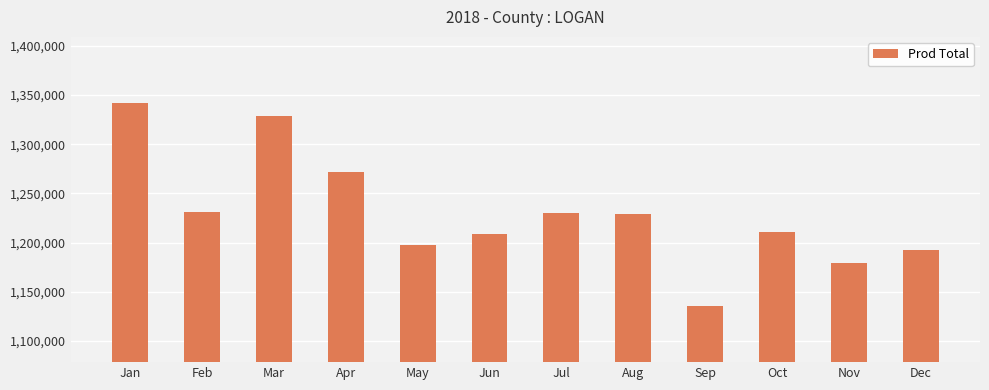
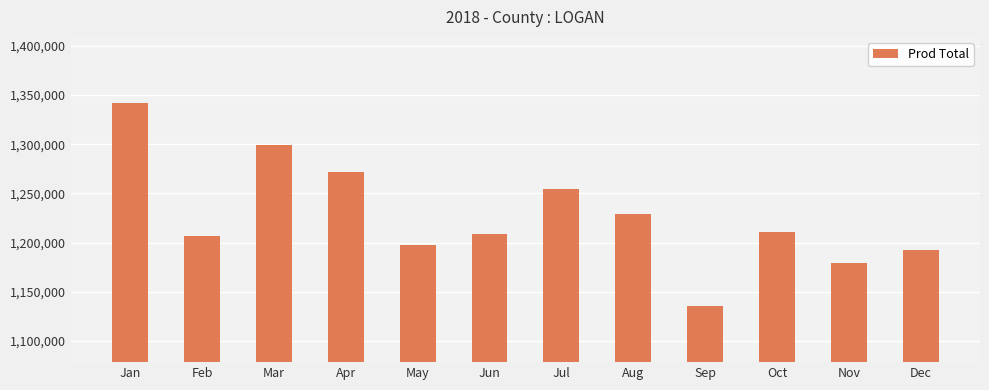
  {
    "Jan": "1,340,000",
-   "Feb": "1,230,000",
-   "Mar": "1,330,000",
+   "Feb": "1,210,000",
+   "Mar": "1,300,000",
    "Apr": "1,270,000",
    "May": "1,200,000",
    "Jun": "1,210,000",
-   "Jul": "1,230,000",
+   "Jul": "1,250,000",
    "Aug": "1,230,000",
    "Sep": "1,140,000",
    "Oct": "1,210,000",
    "Nov": "1,180,000",
    "Dec": "1,190,000"
  }
